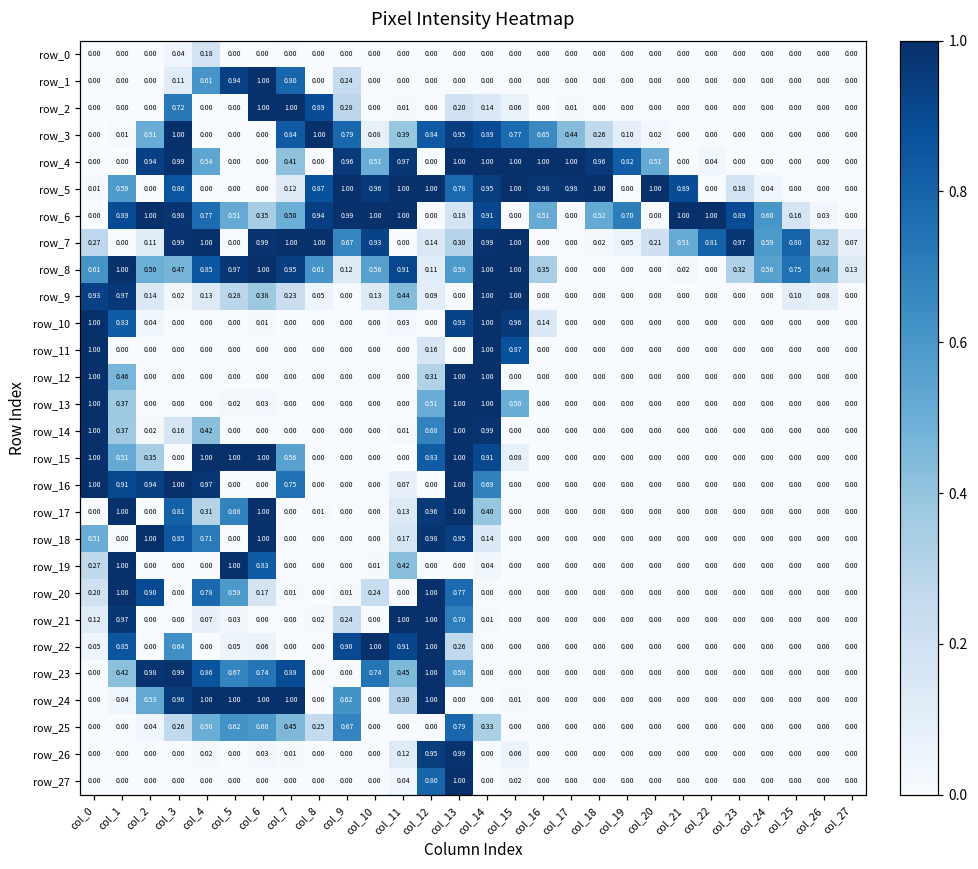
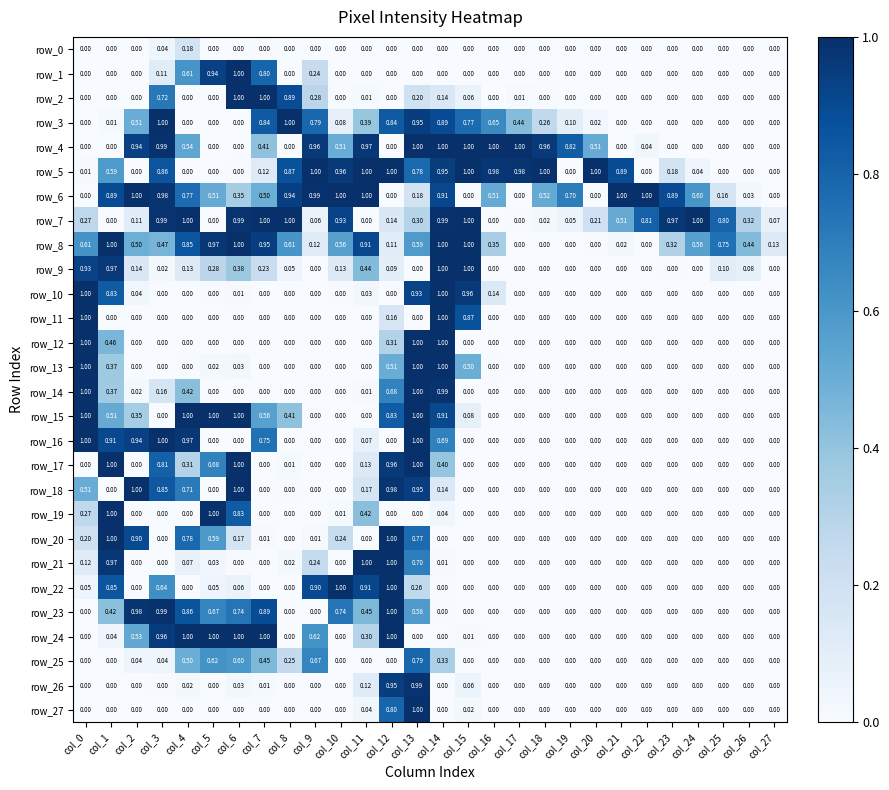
  {
    "row_7": {
      "col_0": 0.27,
      "col_1": 0.00,
      "col_2": 0.11,
      "col_3": 0.99,
      "col_4": 1.00,
      "col_5": 0.00,
      "col_6": 0.99,
      "col_7": 1.00,
      "col_8": 1.00,
-     "col_9": 0.67,
+     "col_9": 0.06,
      "col_10": 0.93,
      "col_11": 0.00,
      "col_12": 0.14,
      "col_13": 0.30,
      "col_14": 0.99,
      "col_15": 1.00,
      "col_16": 0.00,
      "col_17": 0.00,
      "col_18": 0.02,
      "col_19": 0.05,
      "col_20": 0.21,
      "col_21": 0.51,
      "col_22": 0.81,
      "col_23": 0.97,
-     "col_24": 0.59,
+     "col_24": 1.00,
      "col_25": 0.80,
      "col_26": 0.32,
      "col_27": 0.07
    },
    "row_15": {
      "col_0": 1.00,
      "col_1": 0.51,
      "col_2": 0.35,
      "col_3": 0.00,
      "col_4": 1.00,
      "col_5": 1.00,
      "col_6": 1.00,
      "col_7": 0.56,
-     "col_8": 0.00,
+     "col_8": 0.41,
      "col_9": 0.00,
      "col_10": 0.00,
      "col_11": 0.00,
      "col_12": 0.83,
      "col_13": 1.00,
      "col_14": 0.91,
      "col_15": 0.08,
      "col_16": 0.00,
      "col_17": 0.00,
      "col_18": 0.00,
      "col_19": 0.00,
      "col_20": 0.00,
      "col_21": 0.00,
      "col_22": 0.00,
      "col_23": 0.00,
      "col_24": 0.00,
      "col_25": 0.00,
      "col_26": 0.00,
      "col_27": 0.00
    },
    "row_25": {
      "col_0": 0.00,
      "col_1": 0.00,
      "col_2": 0.04,
-     "col_3": 0.26,
+     "col_3": 0.04,
      "col_4": 0.50,
      "col_5": 0.62,
      "col_6": 0.60,
      "col_7": 0.45,
      "col_8": 0.25,
      "col_9": 0.67,
      "col_10": 0.00,
      "col_11": 0.00,
      "col_12": 0.00,
      "col_13": 0.79,
      "col_14": 0.33,
      "col_15": 0.00,
      "col_16": 0.00,
      "col_17": 0.00,
      "col_18": 0.00,
      "col_19": 0.00,
      "col_20": 0.00,
      "col_21": 0.00,
      "col_22": 0.00,
      "col_23": 0.00,
      "col_24": 0.00,
      "col_25": 0.00,
      "col_26": 0.00,
      "col_27": 0.00
    }
  }
